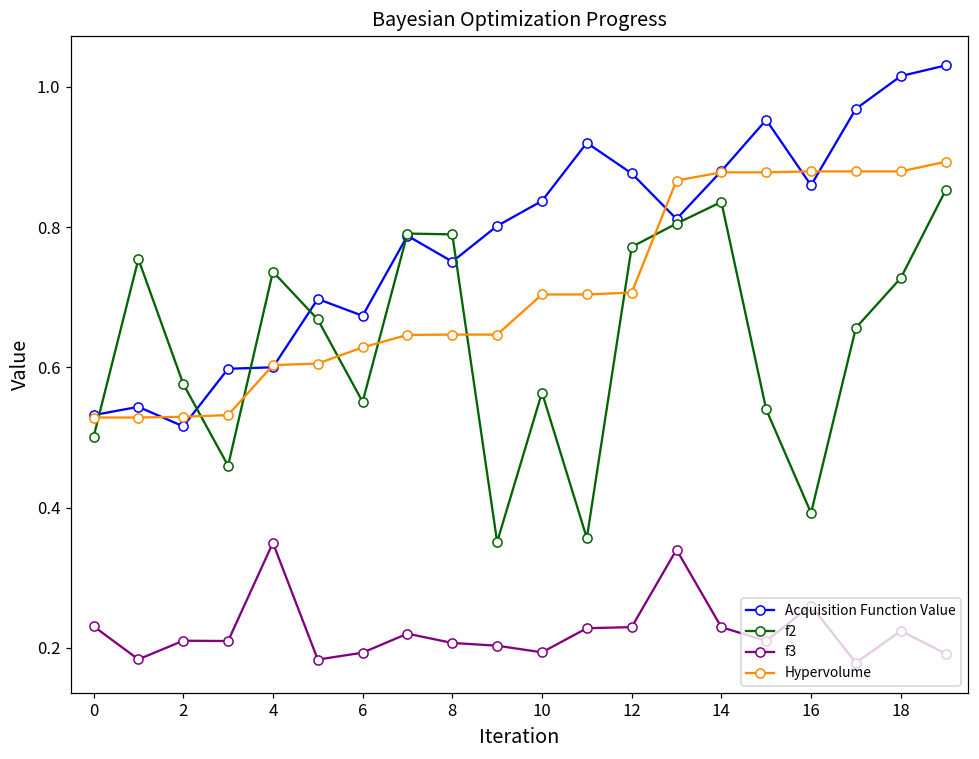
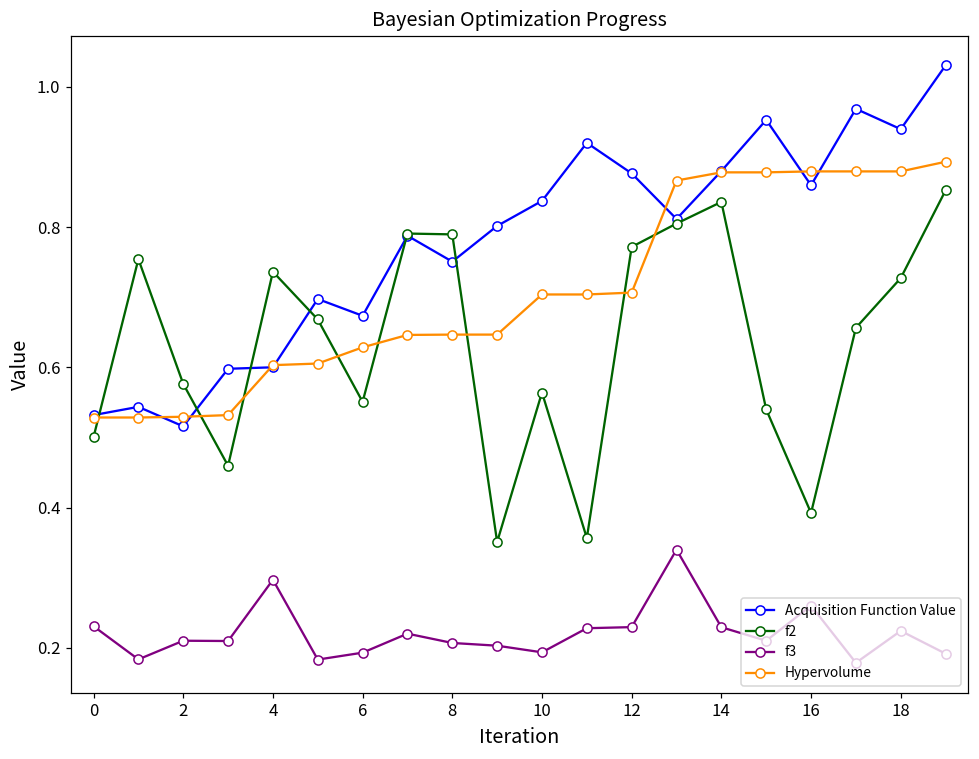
  {
    "Acquisition Function Value": {
      "2": 0.52,
      "6": 0.67,
      "8": 0.75,
      "10": 0.84,
      "12": 0.88,
      "16": 0.86,
-     "18": 1.02
+     "18": 0.94
    },
    "f2": {
      "0": 0.50,
      "2": 0.58,
      "4": 0.74,
      "6": 0.55,
      "8": 0.79,
      "10": 0.56,
      "12": 0.77,
      "14": 0.84,
      "16": 0.39,
      "18": 0.73
    },
    "f3": {
      "0": 0.23,
      "2": 0.21,
-     "4": 0.35,
+     "4": 0.30,
      "6": 0.19,
      "8": 0.21,
      "10": 0.19,
      "12": 0.23,
      "14": 0.23
    },
    "Hypervolume": {
      "2": 0.53,
      "6": 0.63,
      "8": 0.65,
      "10": 0.70,
      "12": 0.71,
      "16": 0.88,
      "18": 0.88
    }
  }
